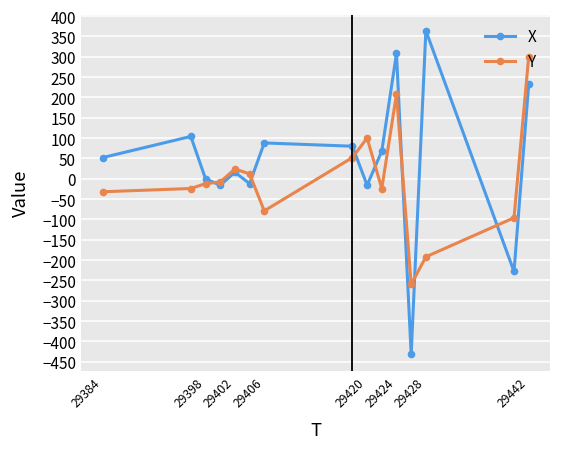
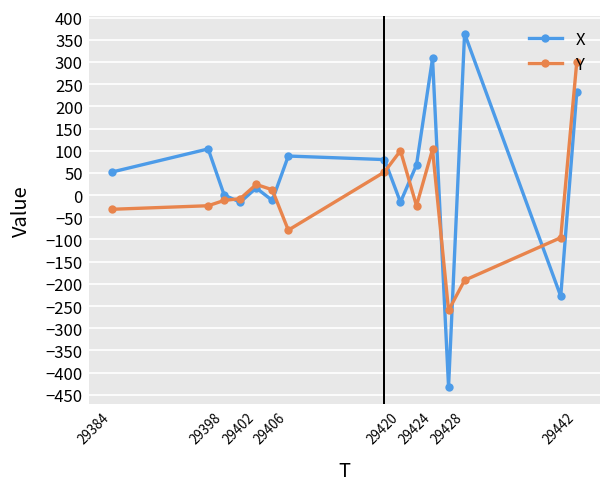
  {
    "X": {
      "29384": 50,
      "29398": 0,
      "29402": 20,
      "29406": 90,
      "29420": -20,
      "29424": 310,
      "29428": 360,
      "29442": 230
    },
    "Y": {
      "29384": -30,
      "29398": -10,
      "29402": 20,
      "29406": -80,
      "29420": 100,
-     "29424": 210,
+     "29424": 100,
      "29428": -190,
      "29442": 300
    }
  }
